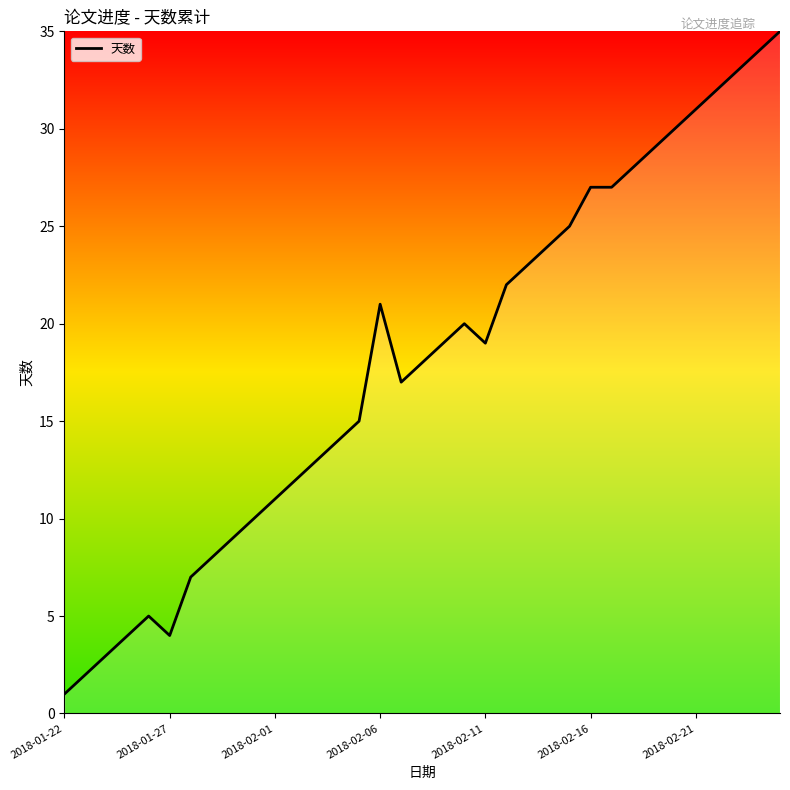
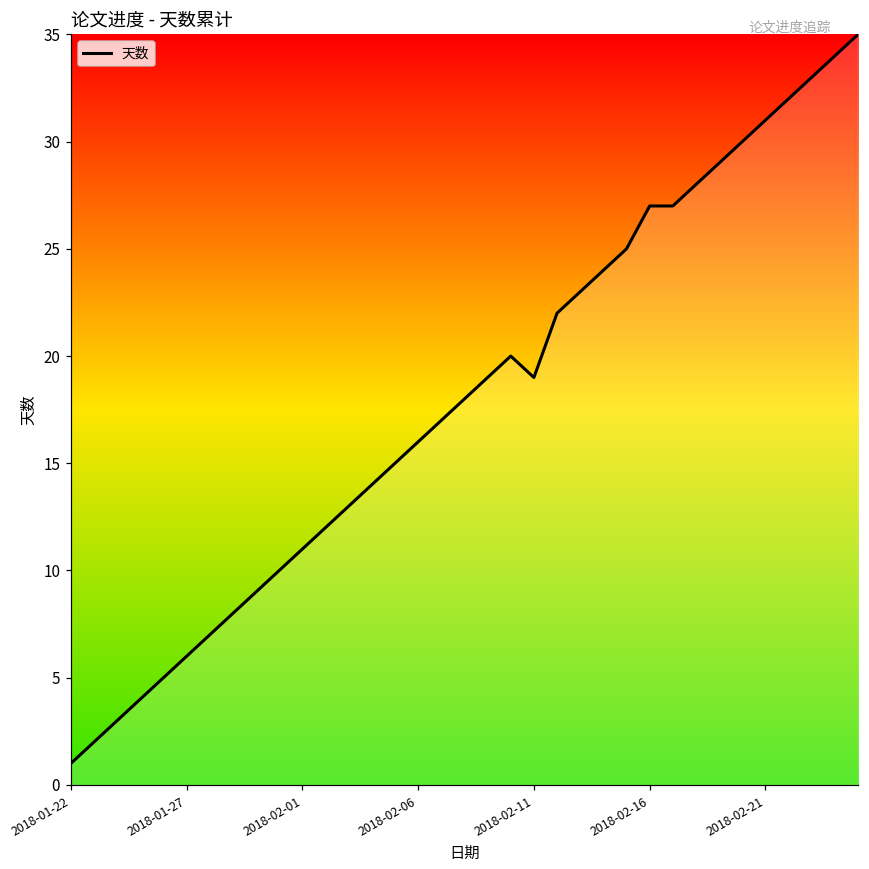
  {
    "2018-01-22": 1,
-   "2018-01-27": 4,
+   "2018-01-27": 6,
    "2018-02-01": 11,
-   "2018-02-06": 21,
+   "2018-02-06": 16,
    "2018-02-11": 19,
    "2018-02-16": 27,
    "2018-02-21": 31
  }
